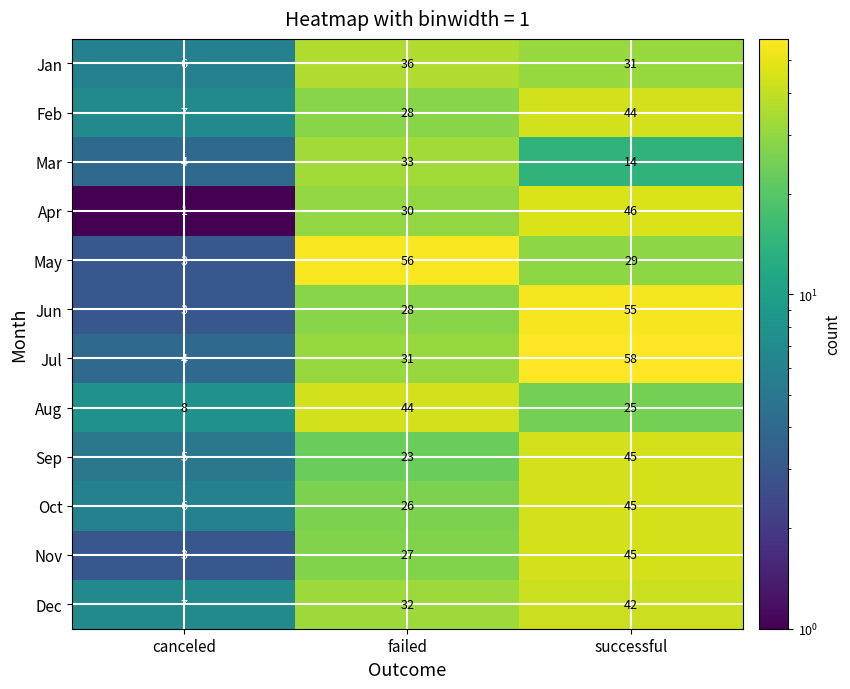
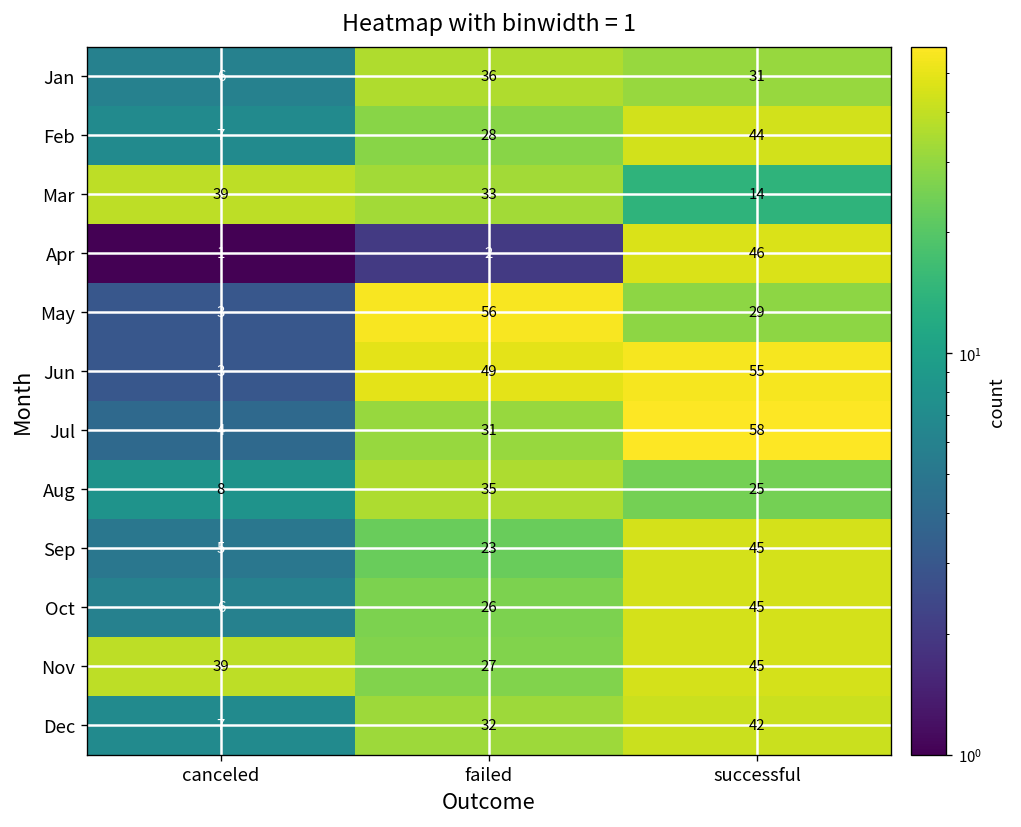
  {
    "Jan": {
      "canceled": 6,
      "failed": 36,
      "successful": 31
    },
    "Feb": {
      "canceled": 7,
      "failed": 28,
      "successful": 44
    },
    "Mar": {
-     "canceled": 4,
+     "canceled": 39,
      "failed": 33,
      "successful": 14
    },
    "Apr": {
      "canceled": 1,
-     "failed": 30,
+     "failed": 2,
      "successful": 46
    },
    "May": {
      "canceled": 3,
      "failed": 56,
      "successful": 29
    },
    "Jun": {
      "canceled": 3,
-     "failed": 28,
+     "failed": 49,
      "successful": 55
    },
    "Jul": {
      "canceled": 4,
      "failed": 31,
      "successful": 58
    },
    "Aug": {
      "canceled": 8,
-     "failed": 44,
+     "failed": 35,
      "successful": 25
    },
    "Sep": {
      "canceled": 5,
      "failed": 23,
      "successful": 45
    },
    "Oct": {
      "canceled": 6,
      "failed": 26,
      "successful": 45
    },
    "Nov": {
-     "canceled": 3,
+     "canceled": 39,
      "failed": 27,
      "successful": 45
    },
    "Dec": {
      "canceled": 7,
      "failed": 32,
      "successful": 42
    }
  }
